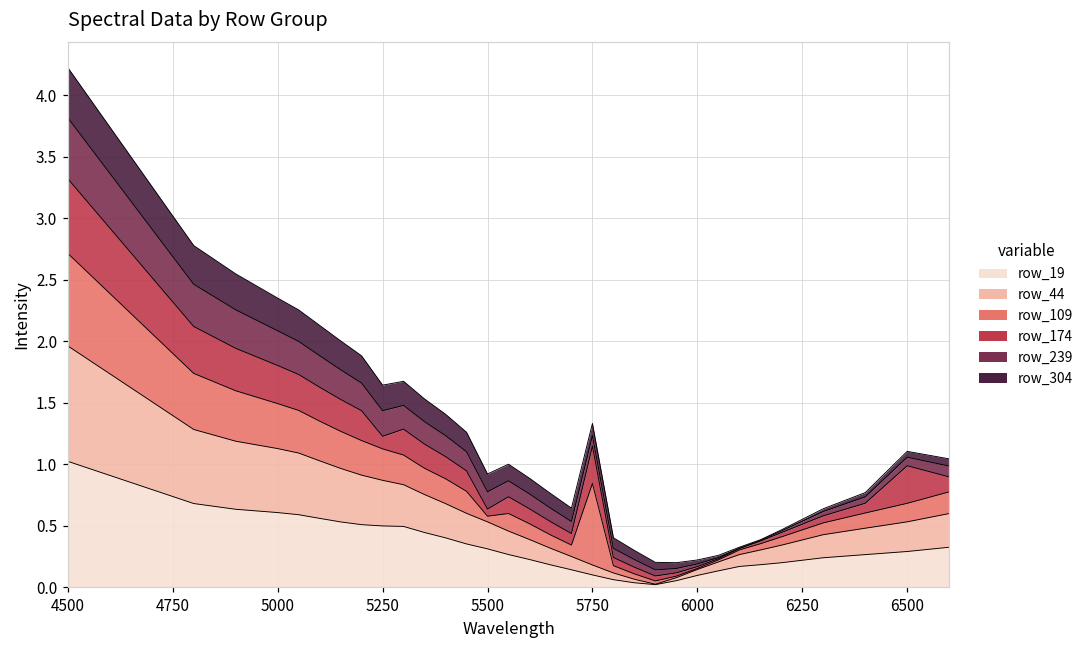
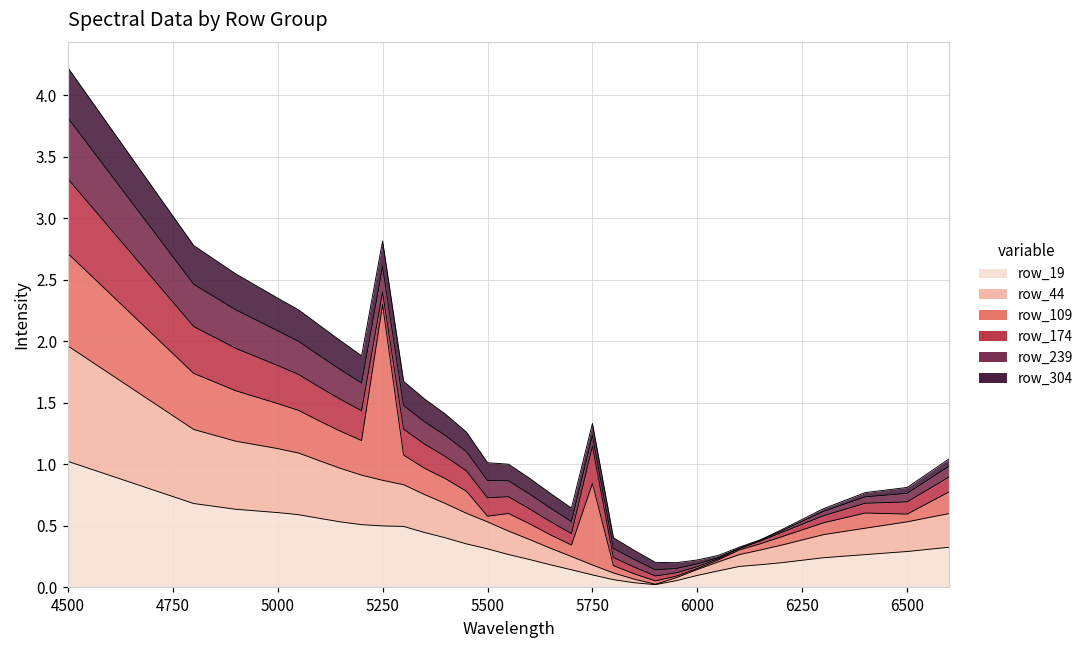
  {
    "row_109": {
      "4500": 0.75,
      "5000": 0.37,
-     "5250": 0.26,
+     "5250": 1.43,
      "5500": 0.05,
      "5750": 0.66,
-     "6500": 0.15
+     "6500": 0.06
    },
    "row_174": {
      "4500": 0.61,
      "5000": 0.31,
      "5250": 0.10,
-     "5500": 0.06,
+     "5500": 0.15,
      "5750": 0.30,
-     "6500": 0.31
+     "6500": 0.10
    }
  }
